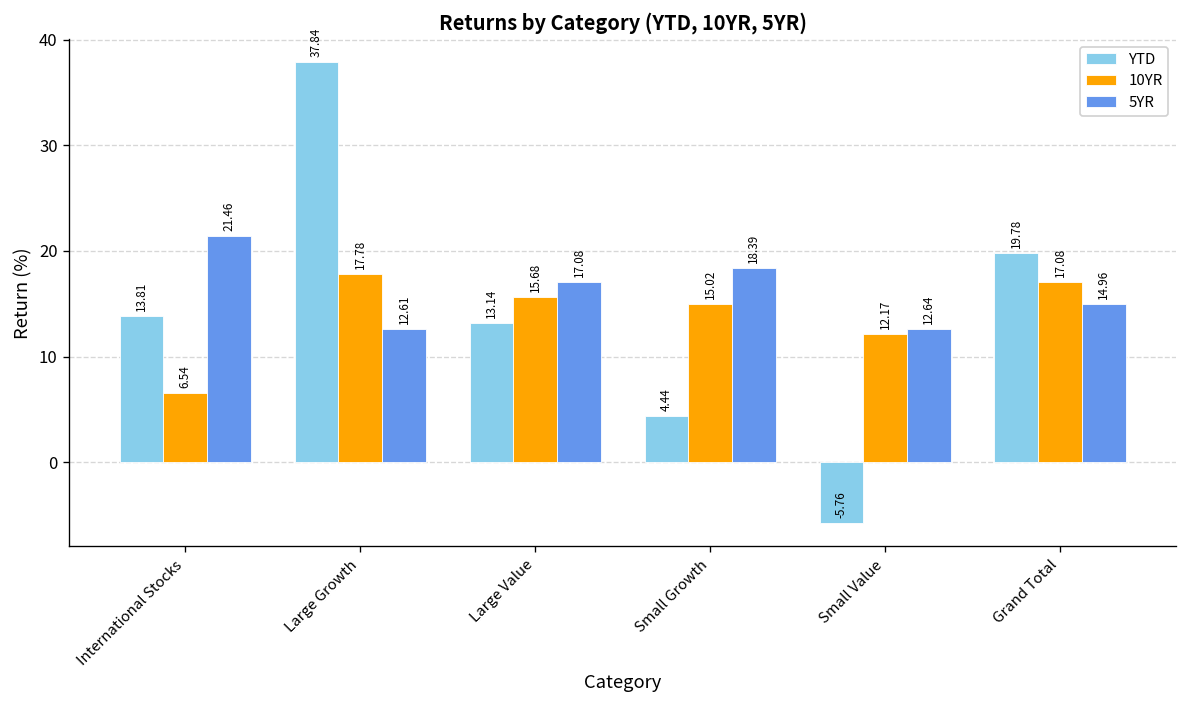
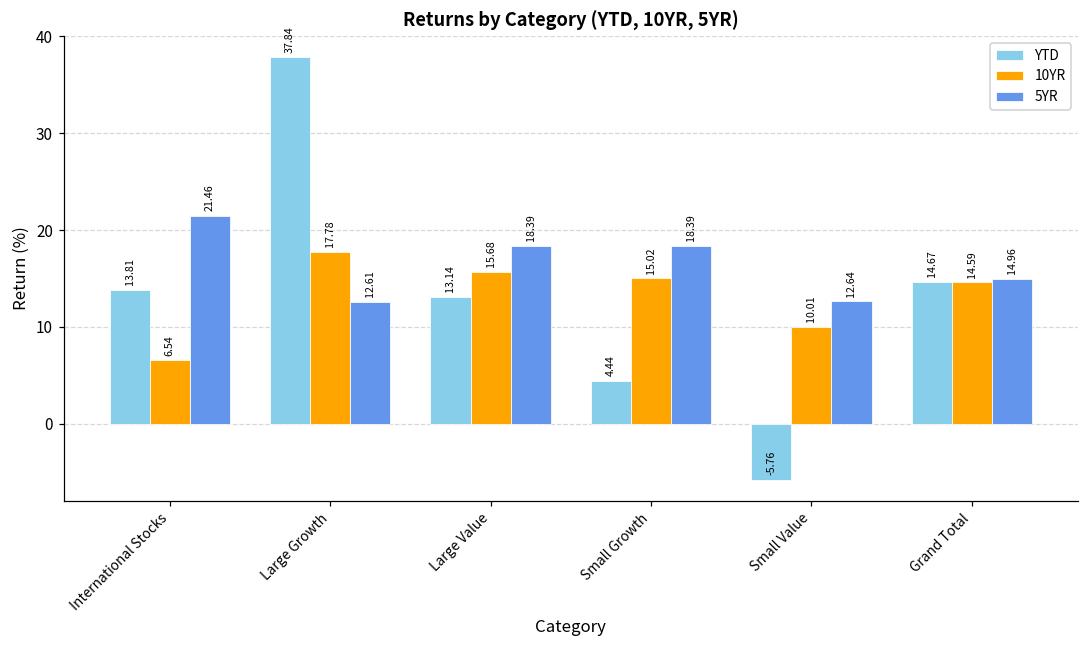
  {
    "YTD": {
      "International Stocks": 13.81,
      "Large Growth": 37.84,
      "Large Value": 13.14,
      "Small Growth": 4.44,
      "Small Value": -5.76,
-     "Grand Total": 19.78
+     "Grand Total": 14.67
    },
    "10YR": {
      "International Stocks": 6.54,
      "Large Growth": 17.78,
      "Large Value": 15.68,
      "Small Growth": 15.02,
-     "Small Value": 12.17,
-     "Grand Total": 17.08
+     "Small Value": 10.01,
+     "Grand Total": 14.59
    },
    "5YR": {
      "International Stocks": 21.46,
      "Large Growth": 12.61,
-     "Large Value": 17.08,
+     "Large Value": 18.39,
      "Small Growth": 18.39,
      "Small Value": 12.64,
      "Grand Total": 14.96
    }
  }
